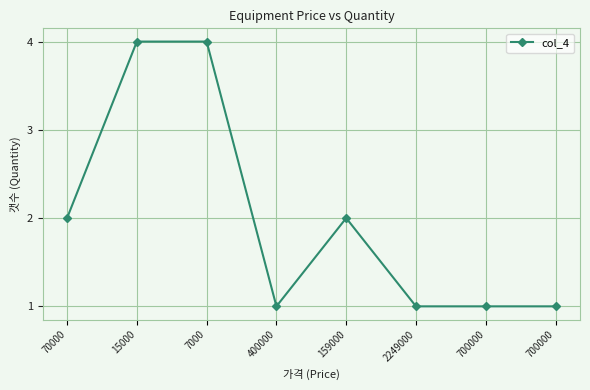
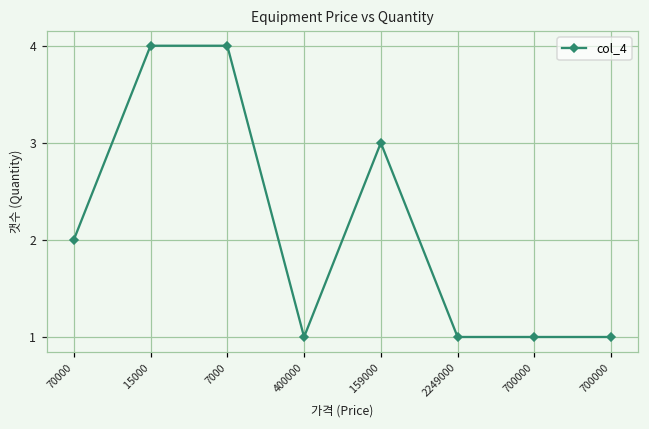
  {
    "70000": 2,
    "15000": 4,
    "7000": 4,
    "400000": 1,
-   "159000": 2,
+   "159000": 3,
    "2249000": 1
  }
